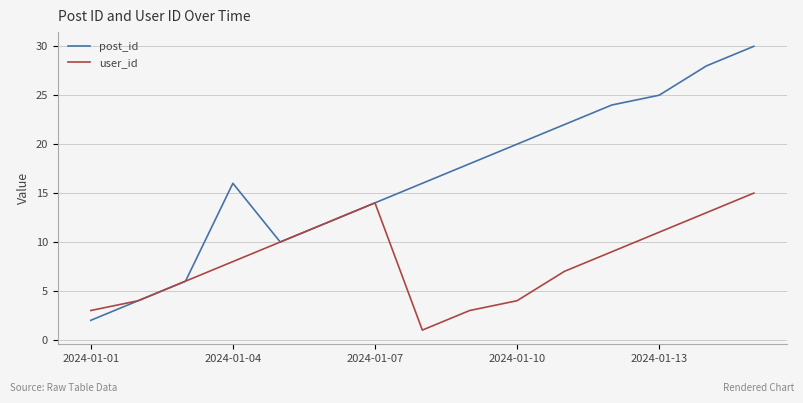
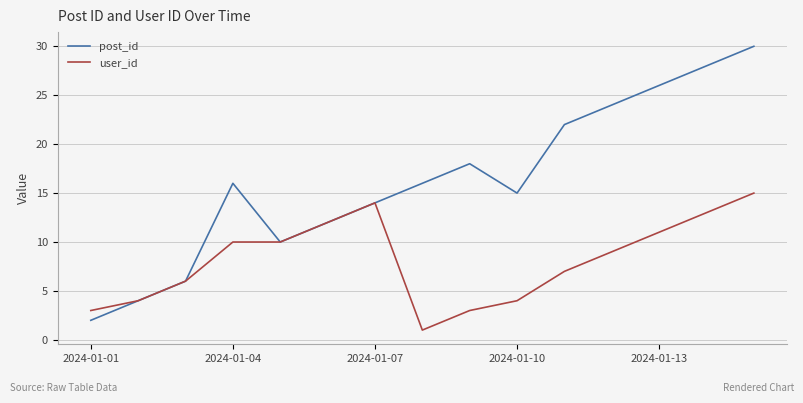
  {
    "post_id": {
      "2024-01-01": 2,
      "2024-01-04": 16,
-     "2024-01-10": 20,
-     "2024-01-13": 25
+     "2024-01-10": 15,
+     "2024-01-13": 26
    },
    "user_id": {
      "2024-01-01": 3,
-     "2024-01-04": 8,
+     "2024-01-04": 10,
      "2024-01-10": 4,
      "2024-01-13": 11
    }
  }
